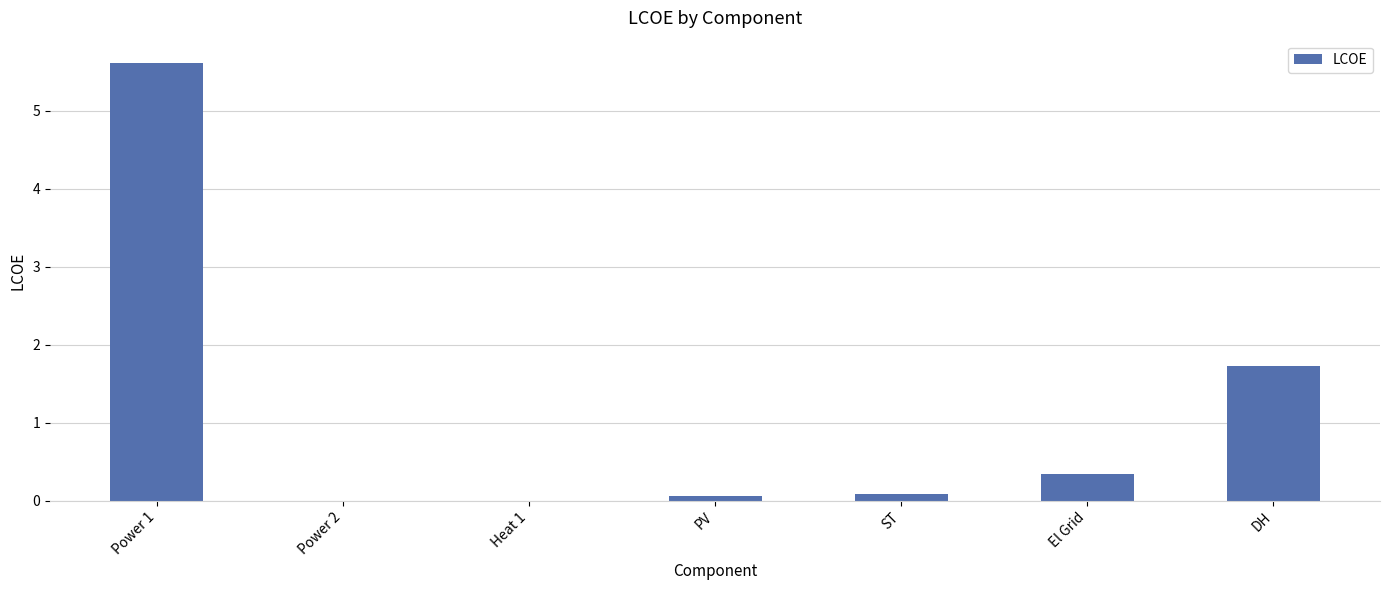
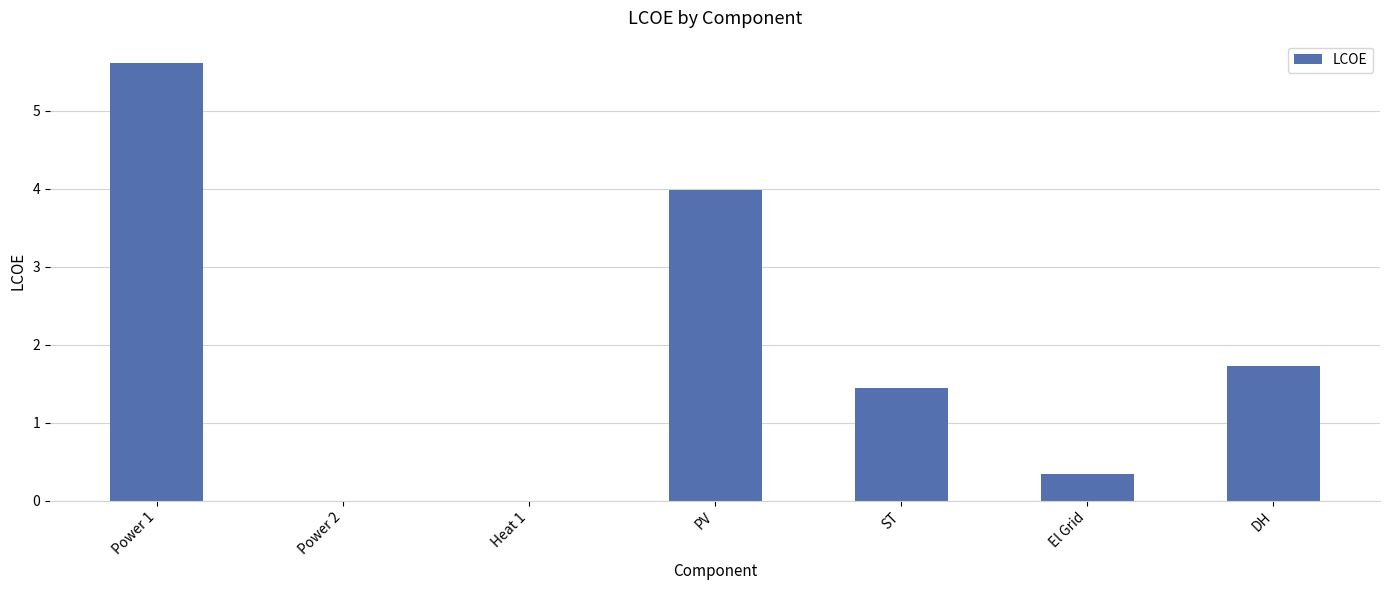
  {
    "Power 1": 5.6,
    "Power 2": 0.0,
    "Heat 1": 0.0,
-   "PV": 0.1,
-   "ST": 0.1,
+   "PV": 4.0,
+   "ST": 1.4,
    "El Grid": 0.3,
    "DH": 1.7
  }
